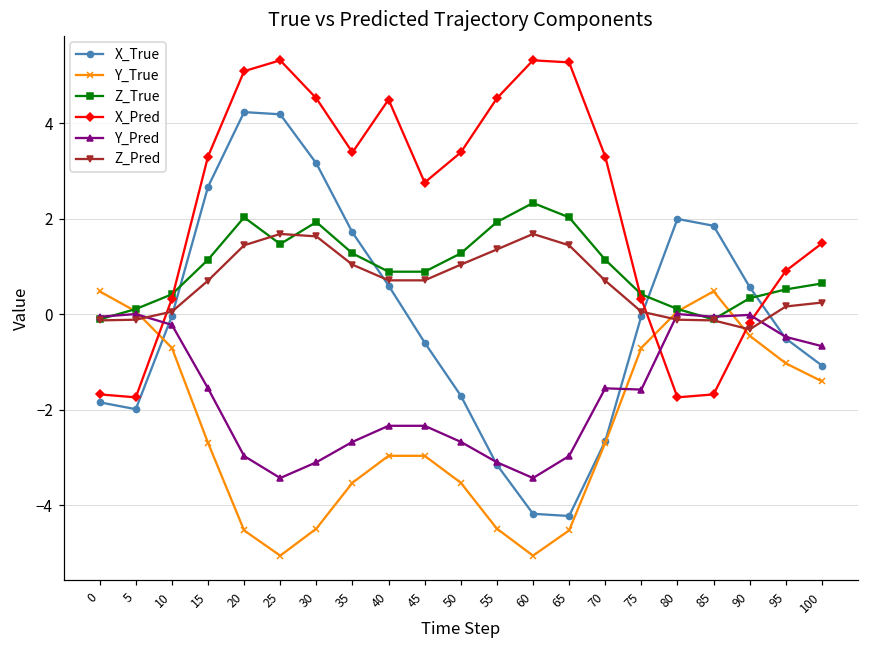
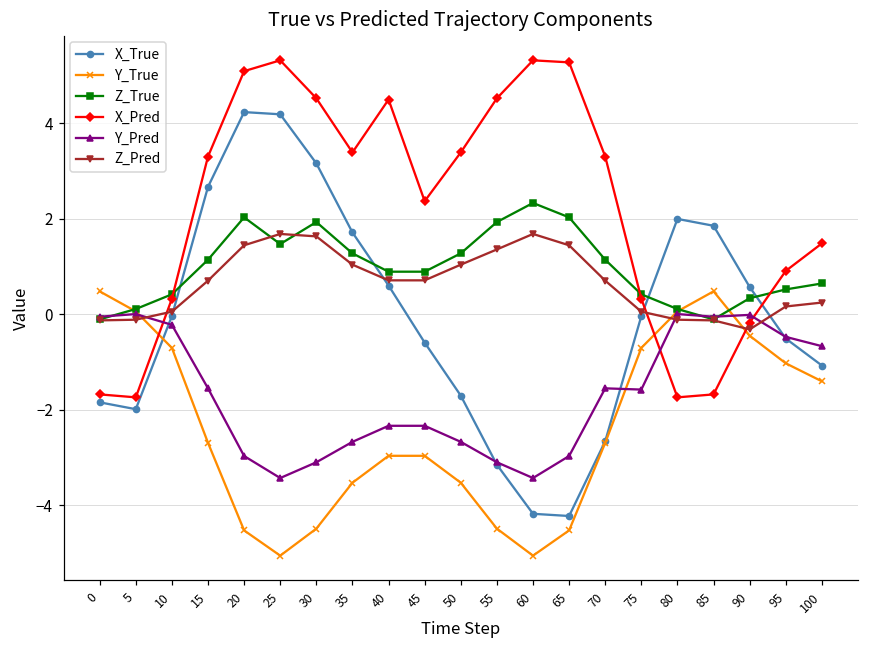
  {
    "X_True": {
      "0": -1.8,
      "5": -2.0,
      "10": 0.0,
      "15": 2.7,
      "20": 4.2,
      "25": 4.2,
      "30": 3.2,
      "35": 1.7,
      "40": 0.6,
      "45": -0.6,
      "50": -1.7,
      "60": -4.2,
      "65": -4.2,
      "75": 0.0,
      "80": 2.0,
      "85": 1.8,
      "90": 0.6,
      "100": -1.1
    },
    "Y_True": {
      "0": 0.5,
      "10": -0.7,
      "15": -2.7,
      "20": -4.5,
      "25": -5.1,
      "30": -4.5,
      "35": -3.5,
      "40": -3.0,
      "45": -3.0,
      "50": -3.5,
      "55": -4.5,
      "60": -5.1,
      "65": -4.5,
      "75": -0.7,
      "85": 0.5,
      "90": -0.5,
      "95": -1.0,
      "100": -1.4
    },
    "Z_True": {
      "10": 0.4,
      "15": 1.1,
      "20": 2.0,
      "25": 1.5,
      "30": 1.9,
      "35": 1.3,
      "40": 0.9,
      "45": 0.9,
      "50": 1.3,
      "55": 1.9,
      "60": 2.3,
      "65": 2.0,
      "70": 1.1,
      "75": 0.4,
      "90": 0.3,
      "95": 0.5,
      "100": 0.6
    },
    "X_Pred": {
      "0": -1.7,
      "5": -1.7,
      "10": 0.3,
      "15": 3.3,
      "20": 5.1,
      "25": 5.3,
      "30": 4.5,
      "35": 3.4,
      "40": 4.5,
-     "45": 2.8,
+     "45": 2.4,
      "50": 3.4,
      "55": 4.5,
      "60": 5.3,
      "65": 5.3,
      "70": 3.3,
      "75": 0.3,
      "80": -1.7,
      "85": -1.7,
      "90": -0.2,
      "95": 0.9,
      "100": 1.5
    },
    "Y_Pred": {
      "10": -0.2,
      "15": -1.6,
      "20": -3.0,
      "25": -3.4,
      "30": -3.1,
      "35": -2.7,
      "40": -2.3,
      "45": -2.3,
      "50": -2.7,
      "60": -3.4,
      "65": -3.0,
      "70": -1.6,
      "75": -1.6,
      "90": 0.0,
      "100": -0.7
    },
    "Z_Pred": {
      "5": -0.1,
      "10": 0.0,
      "15": 0.7,
      "20": 1.4,
      "25": 1.7,
      "30": 1.6,
      "35": 1.0,
      "40": 0.7,
      "45": 0.7,
      "50": 1.0,
      "55": 1.4,
      "60": 1.7,
      "65": 1.4,
      "70": 0.7,
      "75": 0.0,
      "80": -0.1,
      "90": -0.3,
      "95": 0.2,
      "100": 0.2
    }
  }
